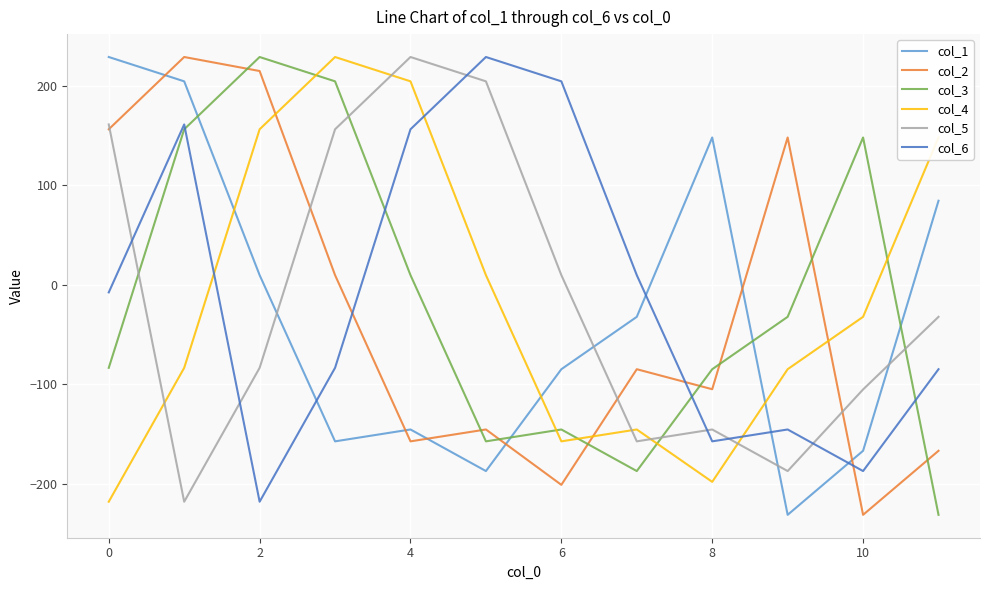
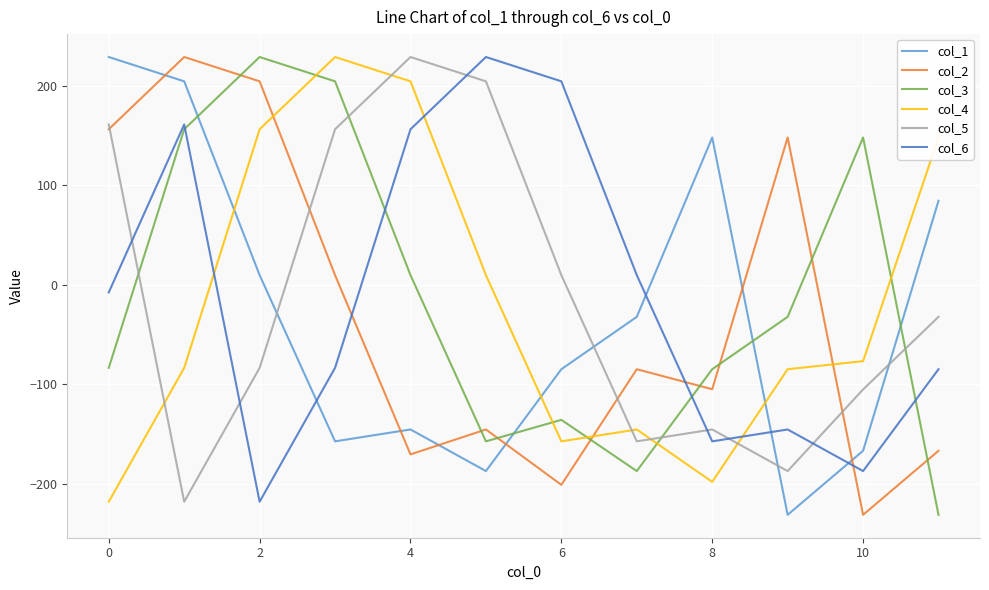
  {
    "col_2": {
      "0": 160,
-     "2": 220,
-     "4": -160,
+     "2": 200,
+     "4": -170,
      "6": -200,
      "8": -100,
      "10": -230
    },
    "col_3": {
      "0": -80,
      "2": 230,
      "4": 10,
-     "6": -150,
+     "6": -140,
      "8": -80,
      "10": 150
    },
    "col_4": {
      "0": -220,
      "2": 160,
      "4": 200,
      "6": -160,
      "8": -200,
-     "10": -30
+     "10": -80
    },
    "col_5": {
      "0": 160,
      "2": -80,
      "4": 230,
      "6": 10,
      "8": -150,
      "10": -110
    }
  }
